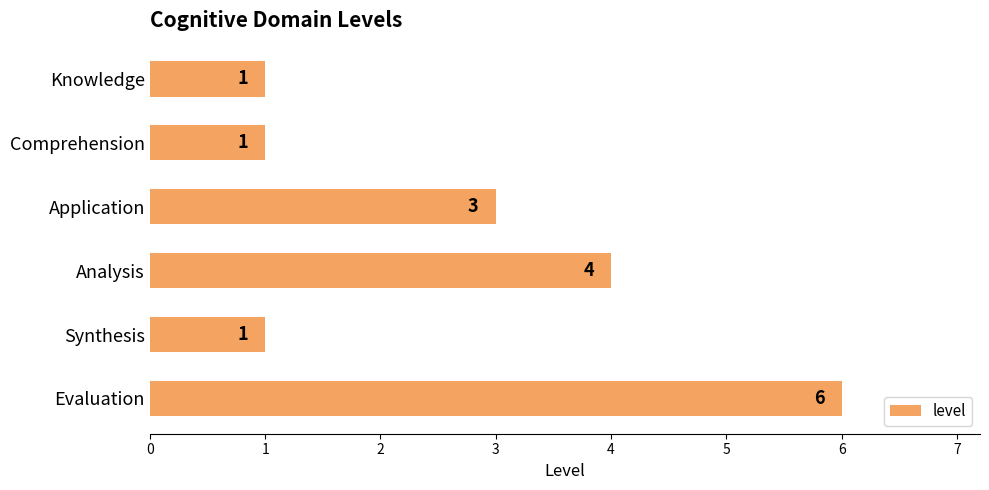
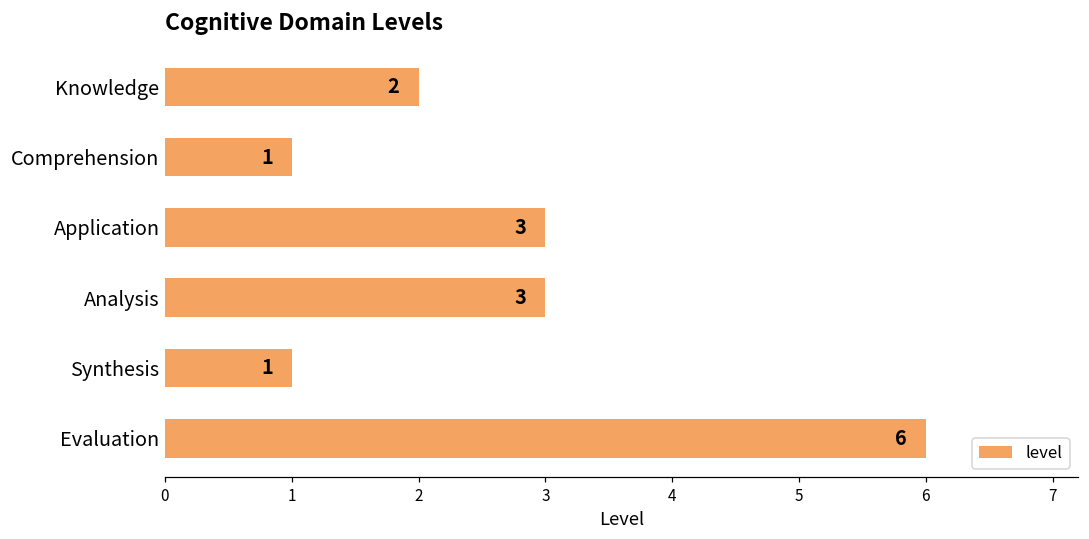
  {
-   "Knowledge": 1,
+   "Knowledge": 2,
    "Comprehension": 1,
    "Application": 3,
-   "Analysis": 4,
+   "Analysis": 3,
    "Synthesis": 1,
    "Evaluation": 6
  }
